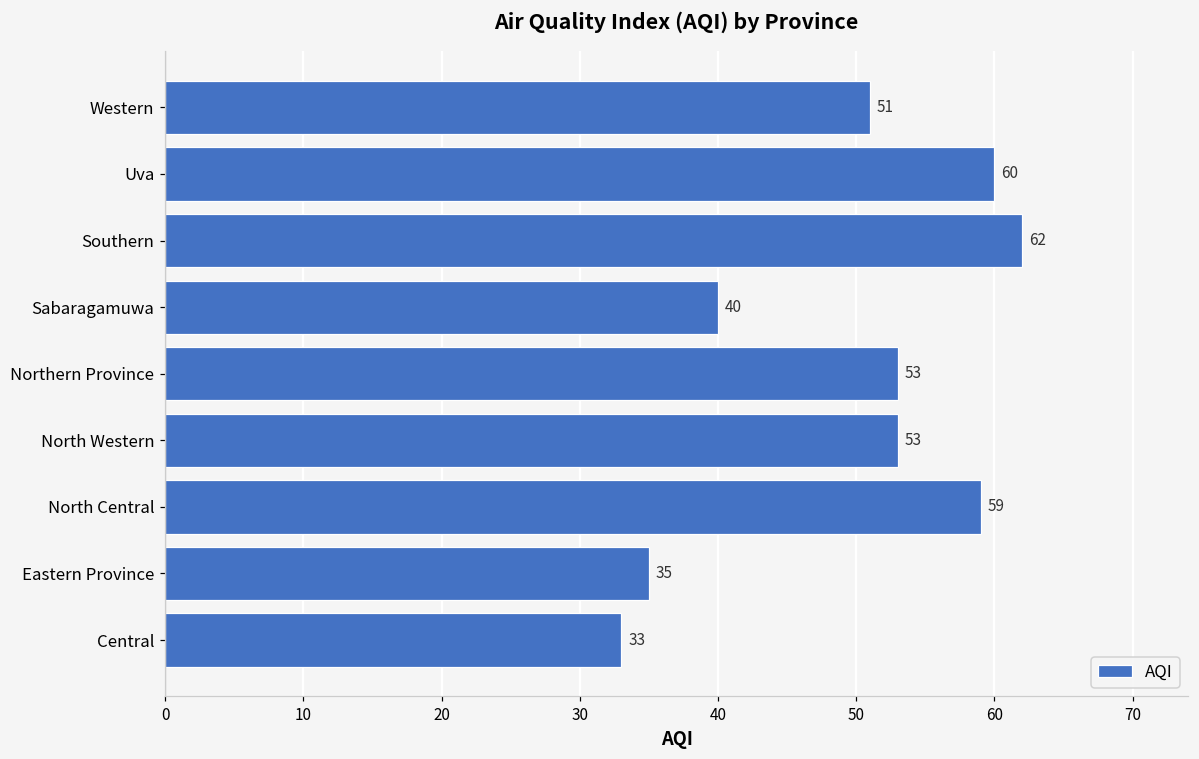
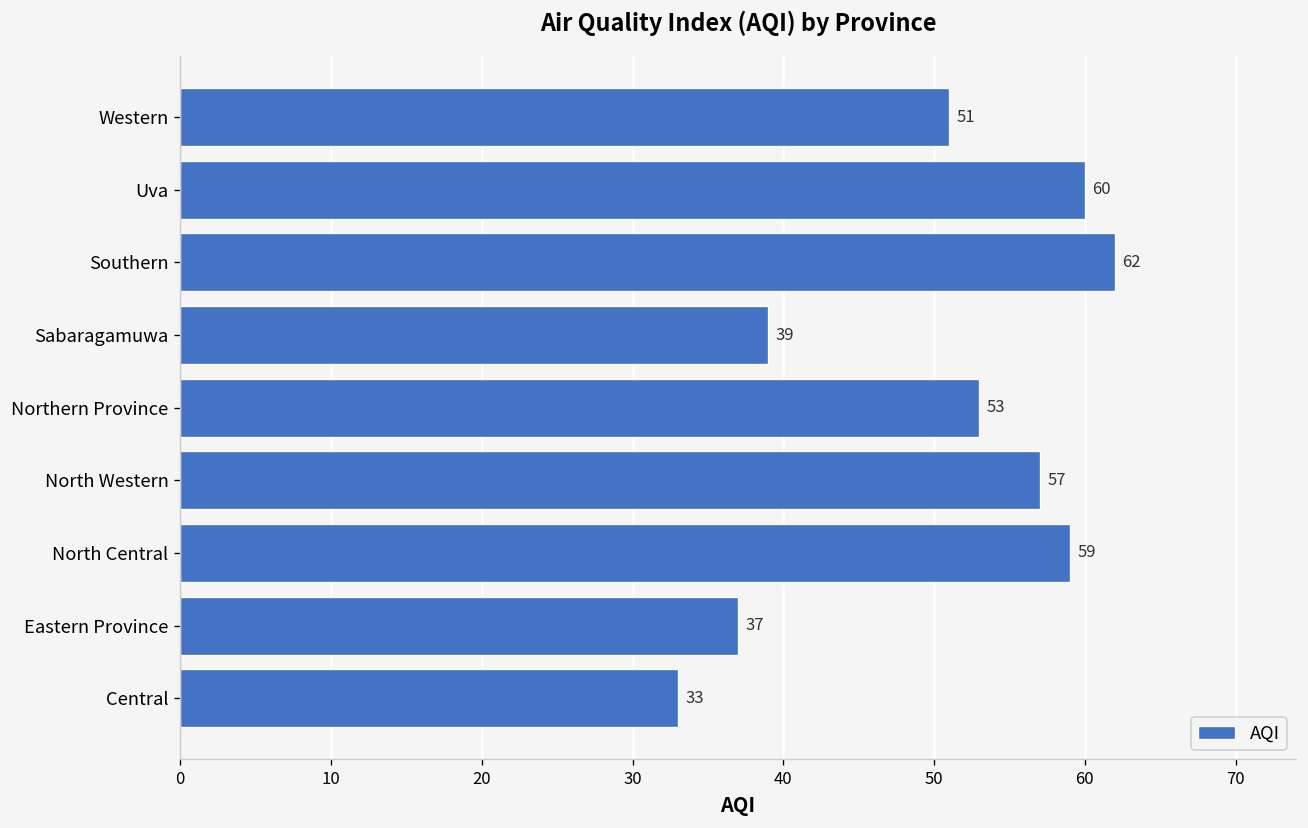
  {
    "Western": 51,
    "Uva": 60,
    "Southern": 62,
-   "Sabaragamuwa": 40,
+   "Sabaragamuwa": 39,
    "Northern Province": 53,
-   "North Western": 53,
+   "North Western": 57,
    "North Central": 59,
-   "Eastern Province": 35,
+   "Eastern Province": 37,
    "Central": 33
  }
